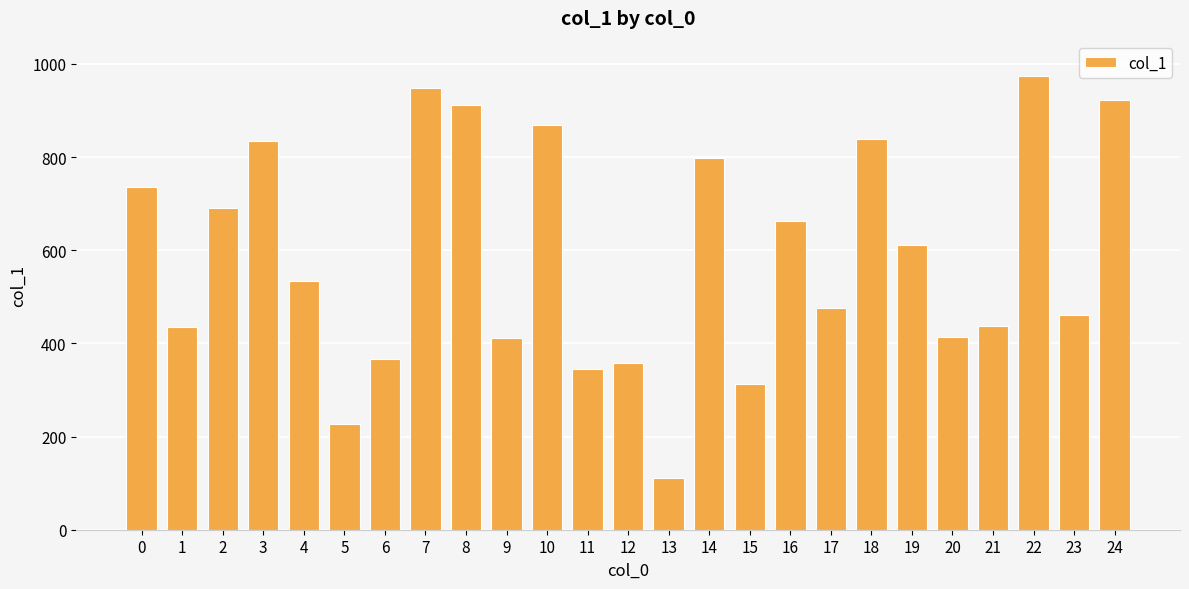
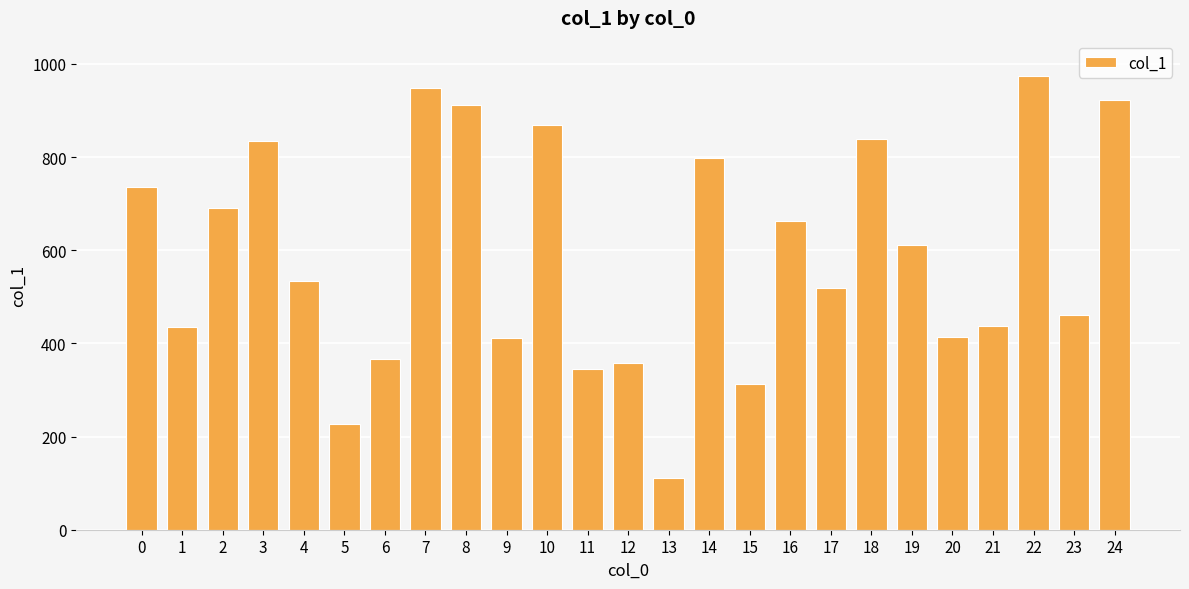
  {
    "0": 740,
    "1": 440,
    "2": 690,
    "3": 840,
    "4": 540,
    "5": 230,
    "6": 370,
    "7": 950,
    "8": 910,
    "9": 410,
    "10": 870,
    "11": 350,
    "12": 360,
    "13": 110,
    "14": 800,
    "15": 310,
    "16": 660,
-   "17": 480,
+   "17": 520,
    "18": 840,
    "19": 610,
    "20": 410,
    "21": 440,
    "22": 980,
    "23": 460,
    "24": 920
  }
